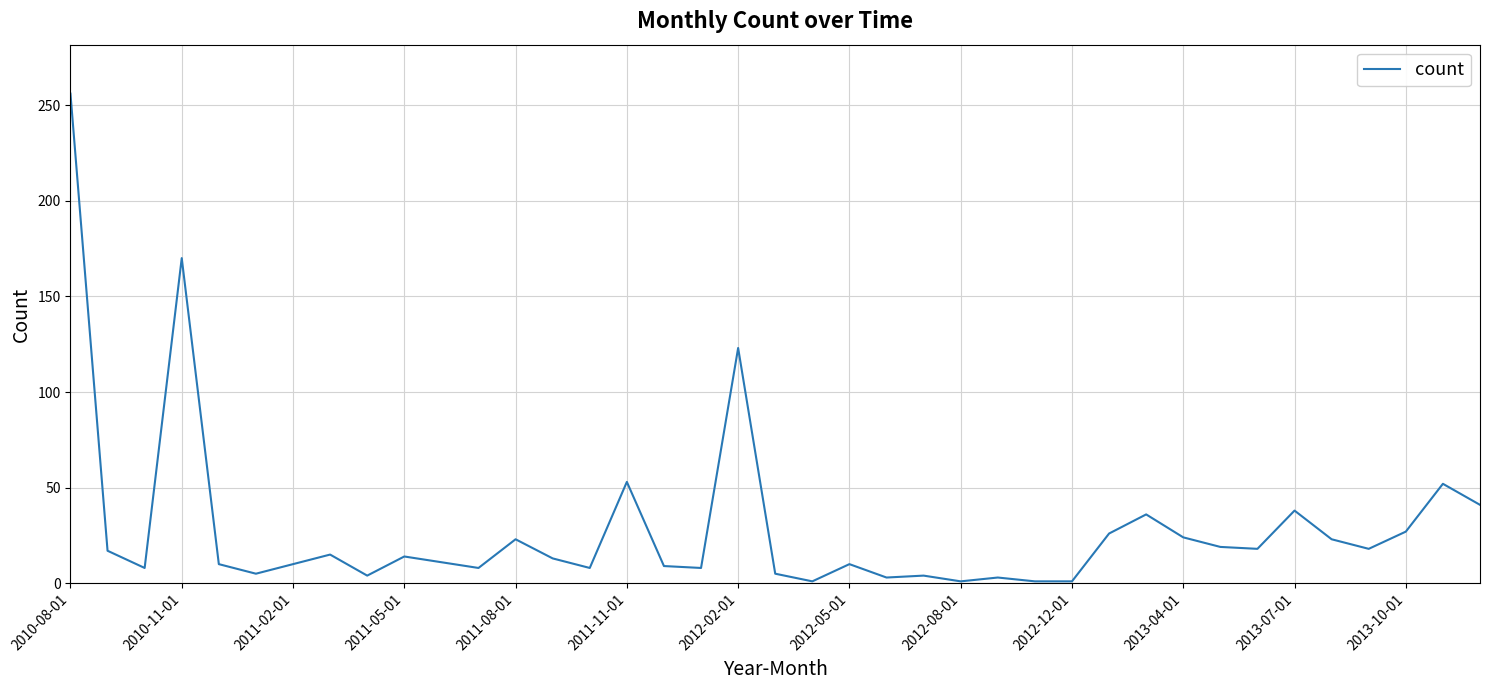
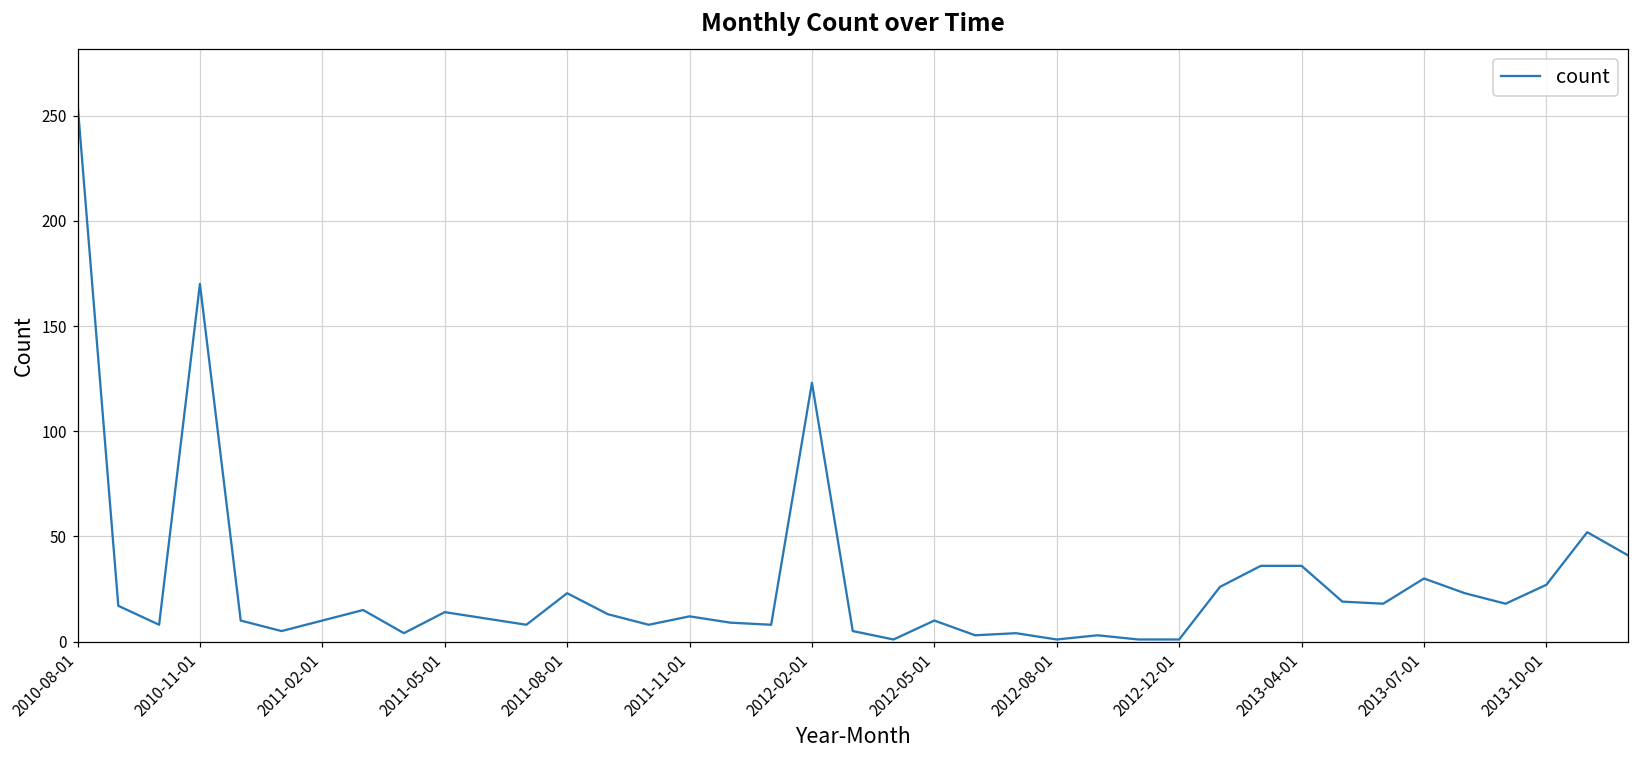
  {
    "2010-08-01": 256,
    "2010-11-01": 170,
    "2011-02-01": 10,
    "2011-05-01": 14,
    "2011-08-01": 23,
-   "2011-11-01": 53,
+   "2011-11-01": 12,
    "2012-02-01": 123,
    "2012-05-01": 10,
    "2012-08-01": 1,
    "2012-12-01": 1,
-   "2013-04-01": 24,
-   "2013-07-01": 38,
+   "2013-04-01": 36,
+   "2013-07-01": 30,
    "2013-10-01": 27
  }
